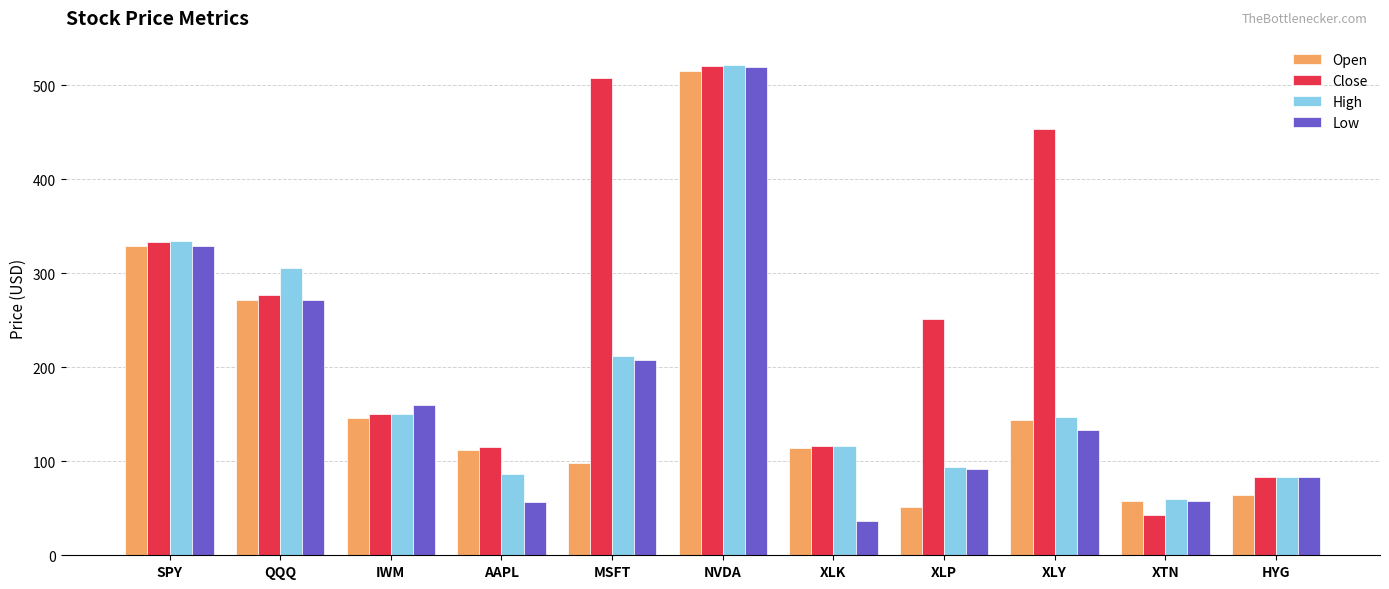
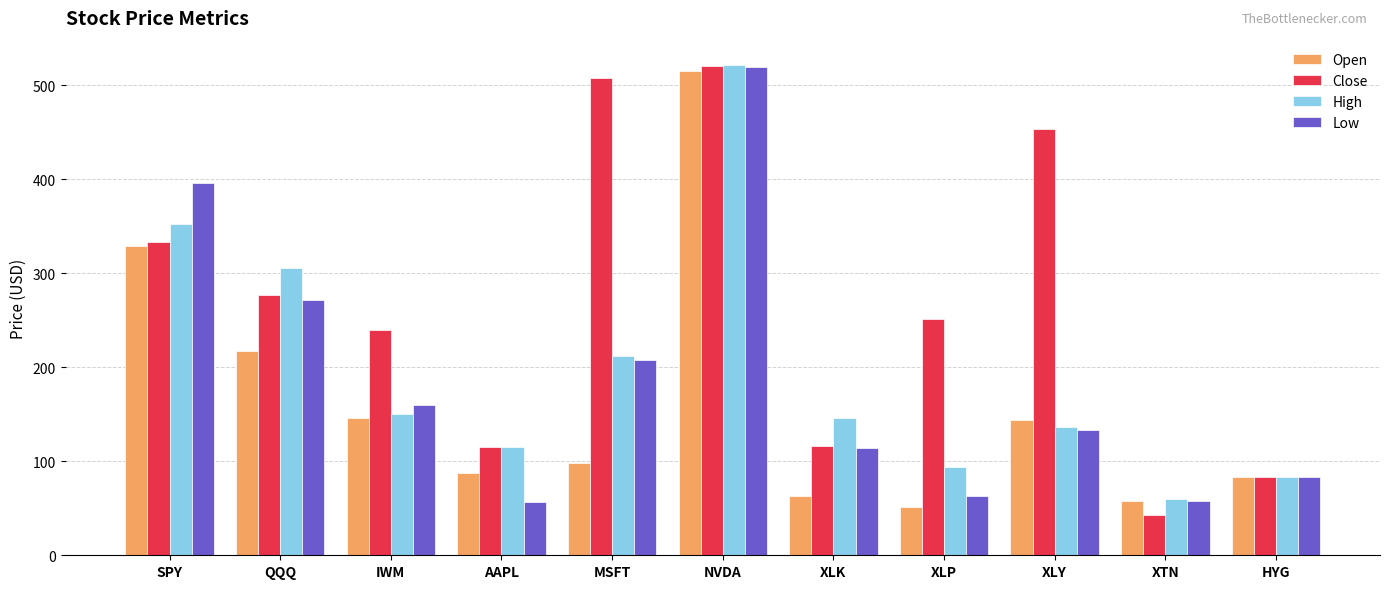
  {
    "Open": {
      "SPY": 330,
-     "QQQ": 270,
+     "QQQ": 220,
      "IWM": 150,
-     "AAPL": 110,
+     "AAPL": 90,
      "MSFT": 100,
      "NVDA": 510,
-     "XLK": 110,
+     "XLK": 60,
      "XLP": 50,
      "XLY": 140,
      "XTN": 60,
-     "HYG": 60
+     "HYG": 80
    },
    "Close": {
      "SPY": 330,
      "QQQ": 280,
-     "IWM": 150,
+     "IWM": 240,
      "AAPL": 110,
      "MSFT": 510,
      "NVDA": 520,
      "XLK": 120,
      "XLP": 250,
      "XLY": 450,
      "XTN": 40,
      "HYG": 80
    },
    "High": {
-     "SPY": 330,
+     "SPY": 350,
      "QQQ": 310,
      "IWM": 150,
-     "AAPL": 90,
+     "AAPL": 110,
      "MSFT": 210,
      "NVDA": 520,
-     "XLK": 120,
+     "XLK": 150,
      "XLP": 90,
-     "XLY": 150,
+     "XLY": 140,
      "XTN": 60,
      "HYG": 80
    },
    "Low": {
-     "SPY": 330,
+     "SPY": 400,
      "QQQ": 270,
      "IWM": 160,
      "AAPL": 60,
      "MSFT": 210,
      "NVDA": 520,
-     "XLK": 40,
-     "XLP": 90,
+     "XLK": 110,
+     "XLP": 60,
      "XLY": 130,
      "XTN": 60,
      "HYG": 80
    }
  }
